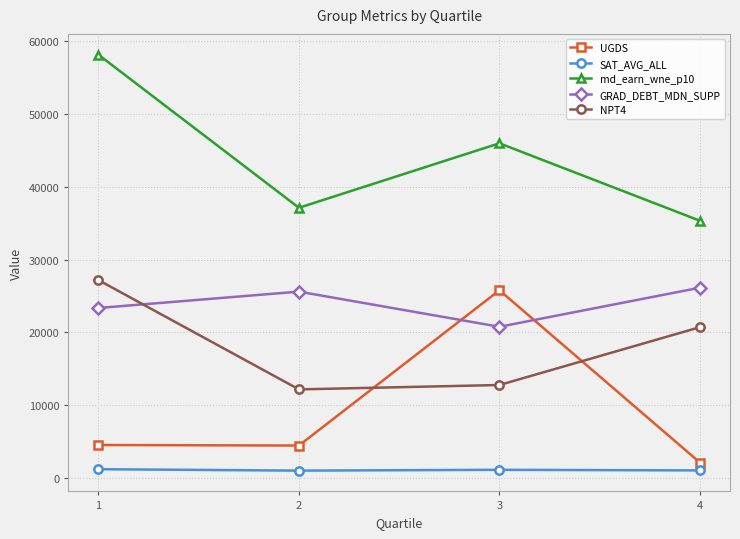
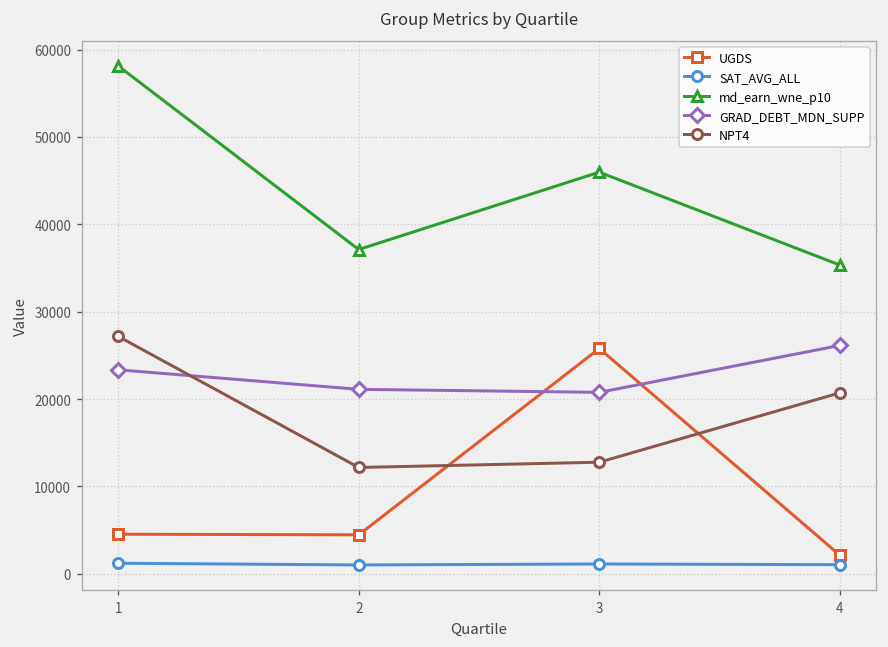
  {
    "UGDS": {
      "1": 5000,
      "2": 4000,
      "3": 26000,
      "4": 2000
    },
    "SAT_AVG_ALL": {
      "1": 1000,
      "2": 1000,
      "3": 1000,
      "4": 1000
    },
    "md_earn_wne_p10": {
      "1": 58000,
      "2": 37000,
      "3": 46000,
      "4": 35000
    },
    "GRAD_DEBT_MDN_SUPP": {
      "1": 23000,
-     "2": 26000,
+     "2": 21000,
      "3": 21000,
      "4": 26000
    },
    "NPT4": {
      "1": 27000,
      "2": 12000,
      "3": 13000,
      "4": 21000
    }
  }
